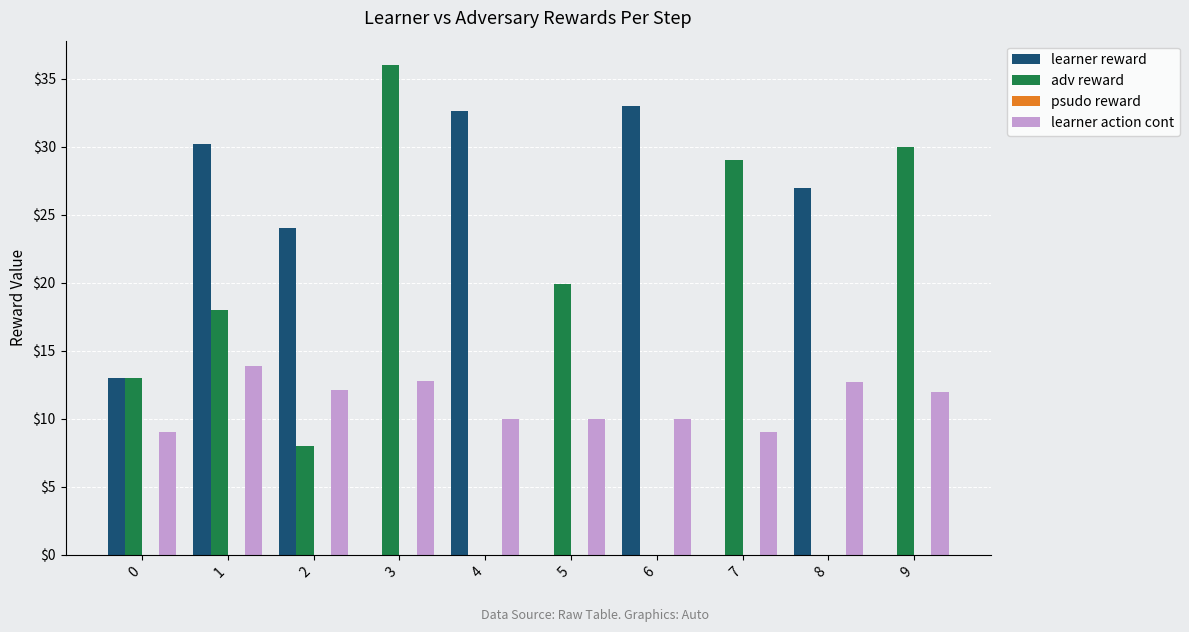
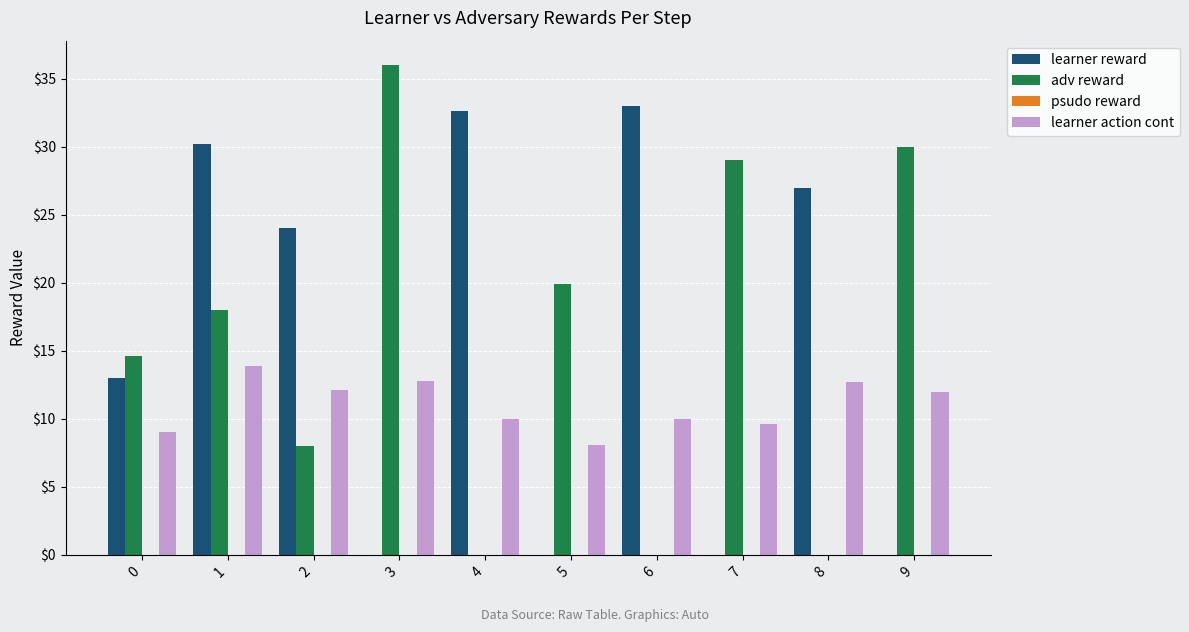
  {
    "learner reward": {
      "0": "$13.0",
      "1": "$30.2",
      "2": "$24.0",
      "3": "$0.0",
      "4": "$32.6",
      "5": "$0.0",
      "6": "$33.0",
      "7": "$0.0",
      "8": "$27.0",
      "9": "$0.0"
    },
    "adv reward": {
-     "0": "$13.0",
+     "0": "$14.6",
      "1": "$18.0",
      "2": "$8.0",
      "3": "$36.0",
      "4": "$0.0",
      "5": "$19.9",
      "6": "$0.0",
      "7": "$29.0",
      "8": "$0.0",
      "9": "$30.0"
    },
    "psudo reward": {
      "0": "$0.0",
      "1": "$0.0",
      "2": "$0.0",
      "3": "$0.0",
      "4": "$0.0",
      "5": "$0.0",
      "6": "$0.0",
      "7": "$0.0",
      "8": "$0.0",
      "9": "$0.0"
    },
    "learner action cont": {
      "0": "$9.0",
      "1": "$13.9",
      "2": "$12.1",
      "3": "$12.8",
      "4": "$10.0",
-     "5": "$10.0",
+     "5": "$8.1",
      "6": "$10.0",
-     "7": "$9.0",
+     "7": "$9.6",
      "8": "$12.7",
      "9": "$12.0"
    }
  }
